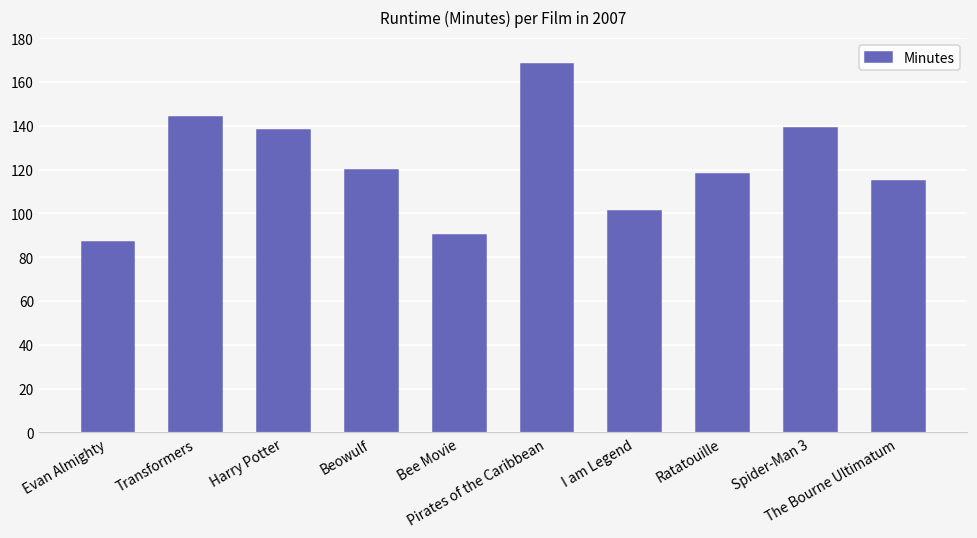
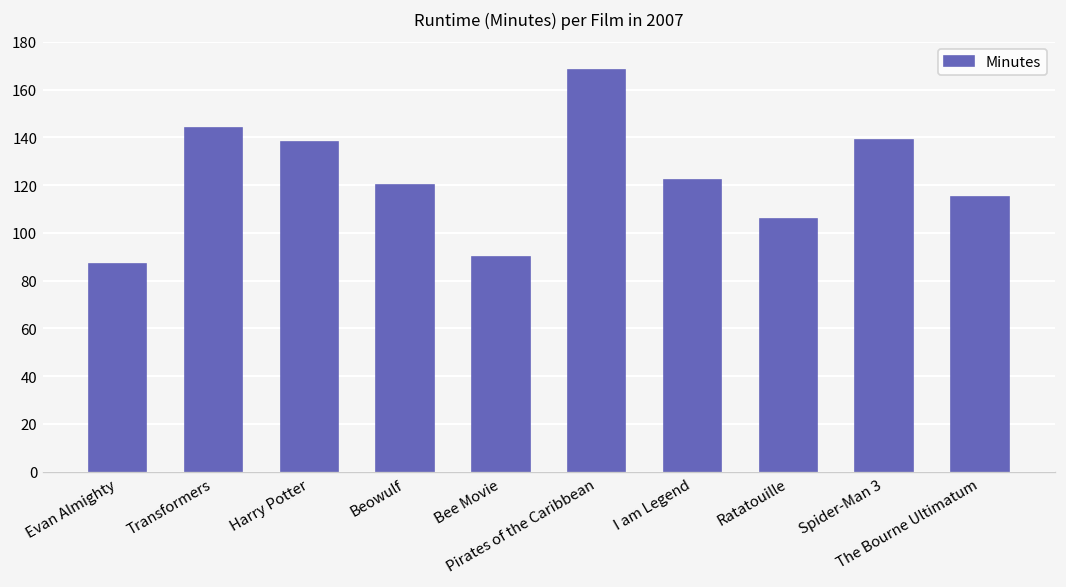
  {
    "Evan Almighty": 87,
    "Transformers": 144,
    "Harry Potter": 138,
    "Beowulf": 120,
    "Bee Movie": 90,
    "Pirates of the Caribbean": 168,
-   "I am Legend": 101,
-   "Ratatouille": 118,
+   "I am Legend": 122,
+   "Ratatouille": 106,
    "Spider-Man 3": 139,
    "The Bourne Ultimatum": 115
  }
